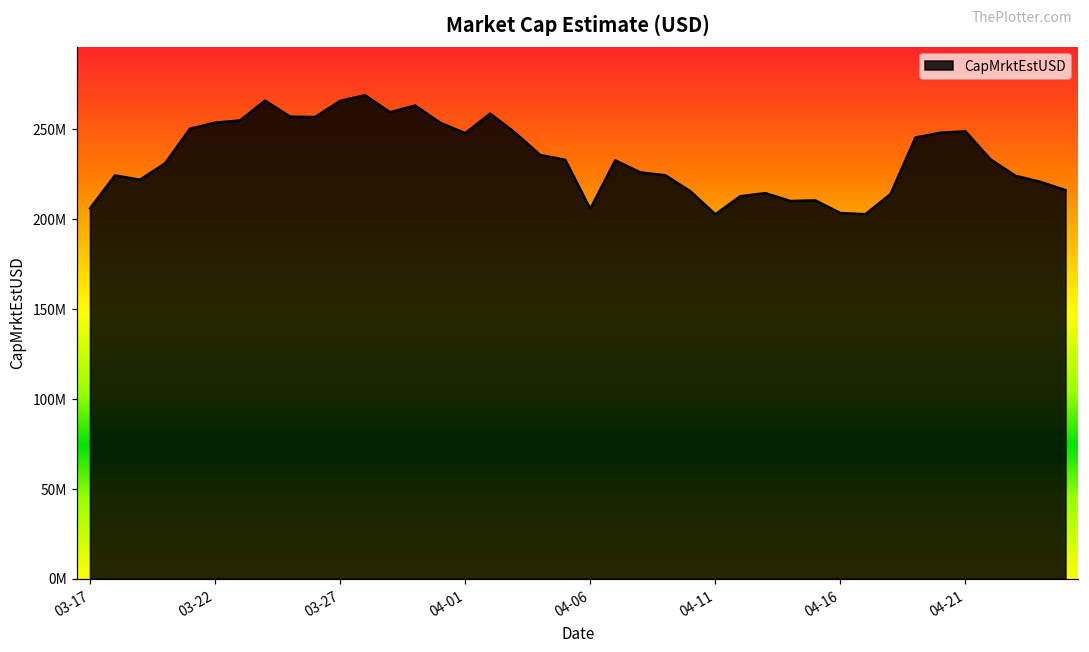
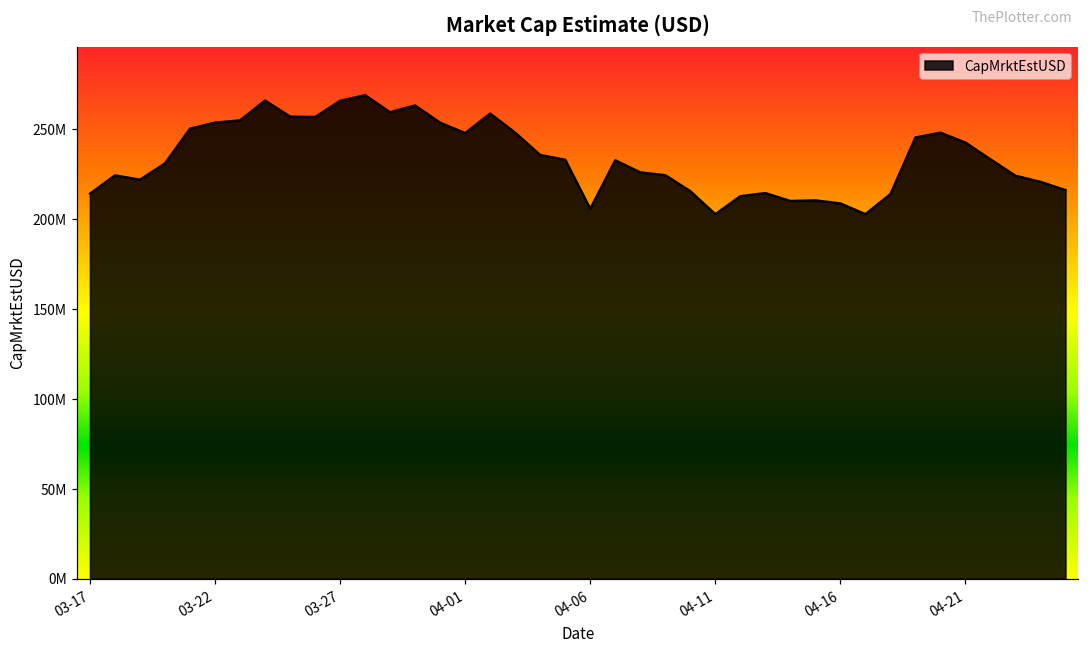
  {
-   "03-17": 206000000,
+   "03-17": 214000000,
    "03-22": 254000000,
    "03-27": 266000000,
    "04-01": 248000000,
    "04-06": 206000000,
    "04-11": 203000000,
-   "04-16": 204000000,
-   "04-21": 249000000
+   "04-16": 209000000,
+   "04-21": 243000000
  }
